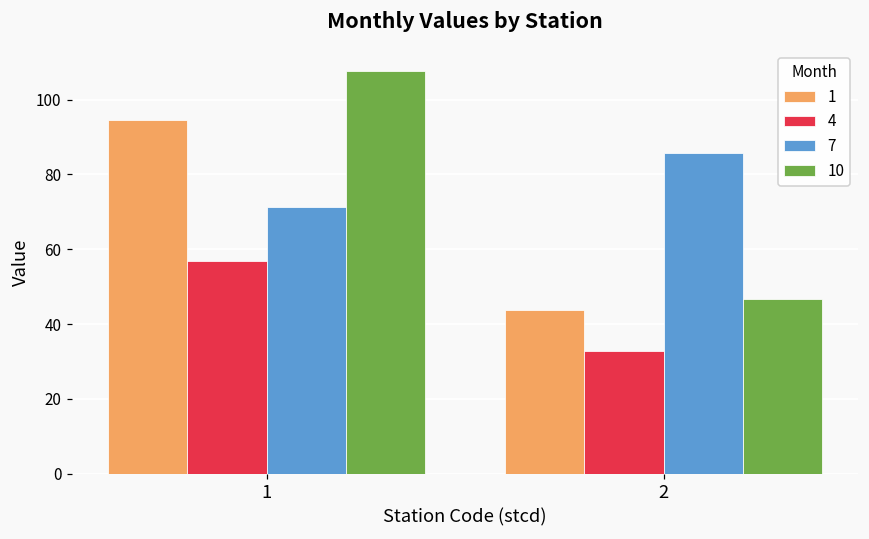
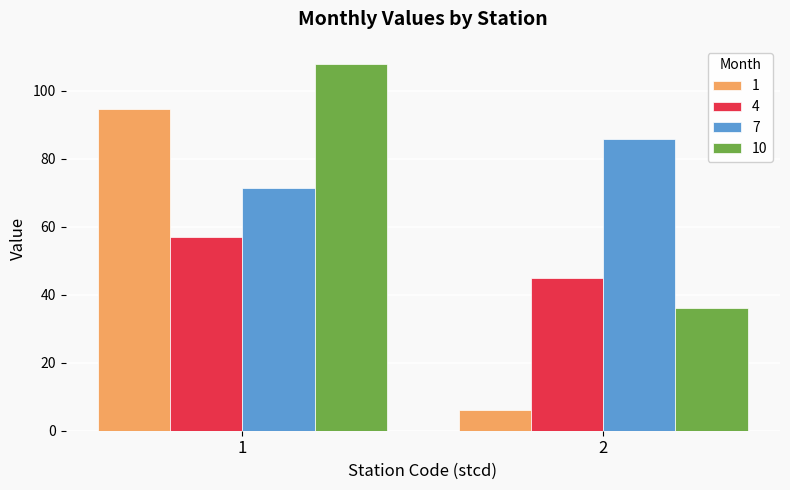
  {
    "1": {
      "1": 95,
-     "2": 44
+     "2": 6
    },
    "4": {
      "1": 57,
-     "2": 33
+     "2": 45
    },
    "7": {
      "1": 71,
      "2": 86
    },
    "10": {
      "1": 108,
-     "2": 47
+     "2": 36
    }
  }
